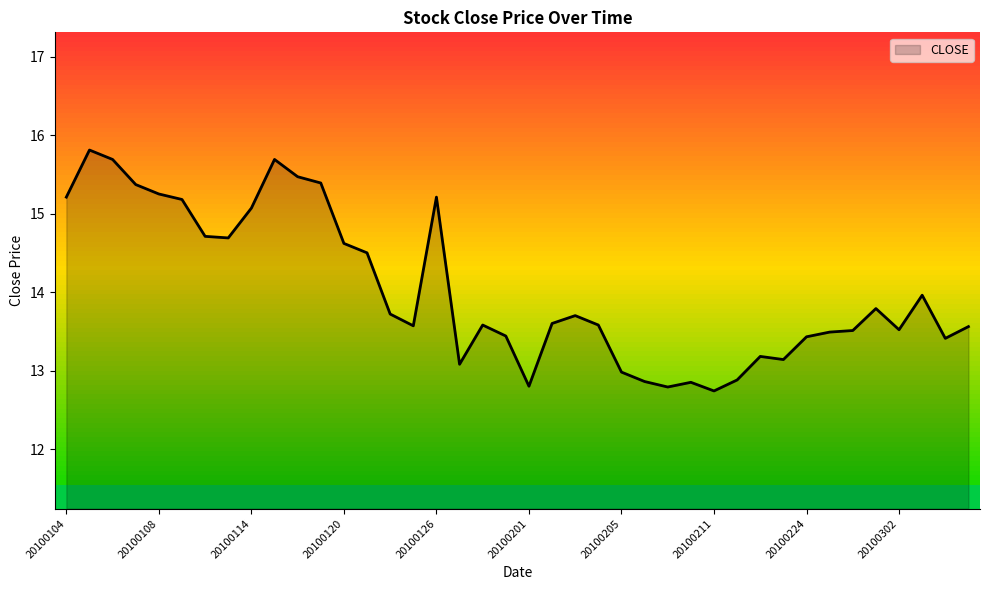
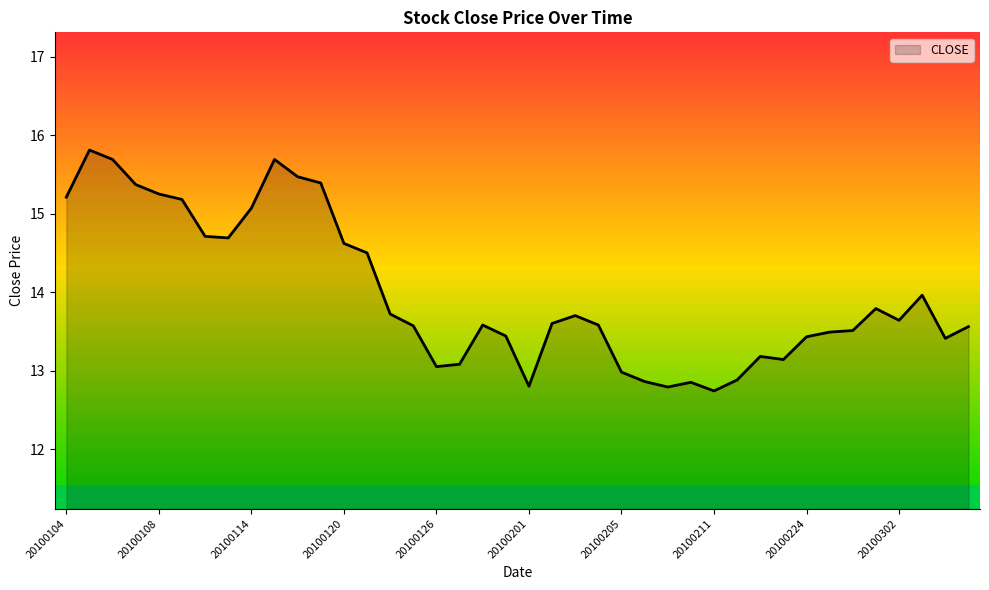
  {
    "CLOSE": {
      "20100104": 15.2,
      "20100108": 15.3,
      "20100114": 15.1,
      "20100120": 14.6,
-     "20100126": 15.2,
+     "20100126": 13.1,
      "20100201": 12.8,
      "20100205": 13.0,
      "20100211": 12.7,
      "20100224": 13.4,
-     "20100302": 13.5
+     "20100302": 13.6
    }
  }
